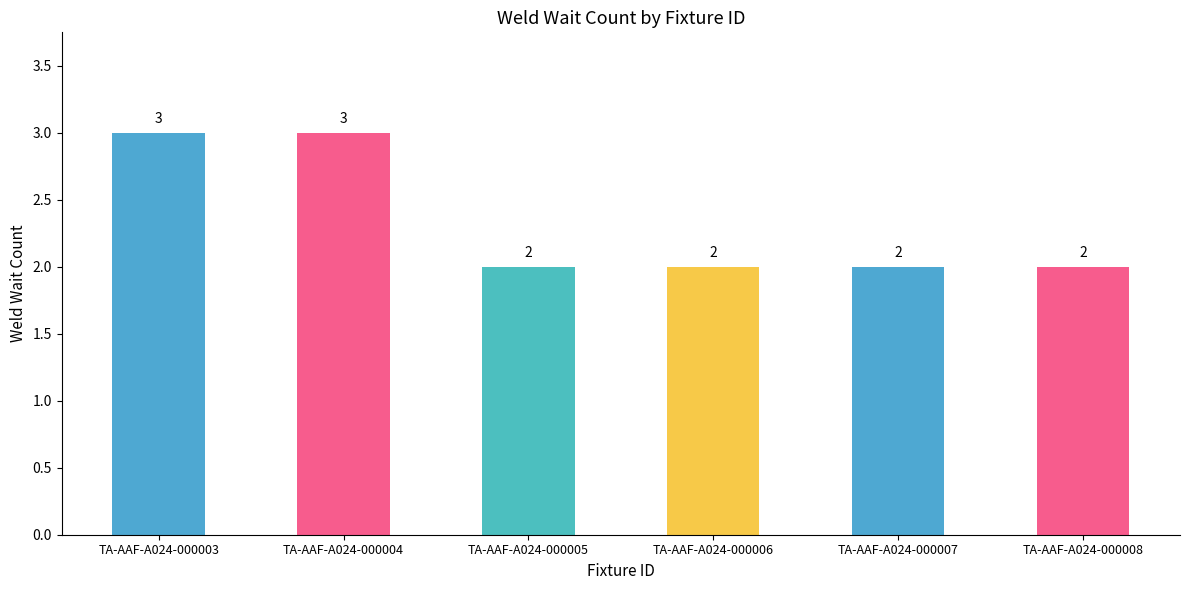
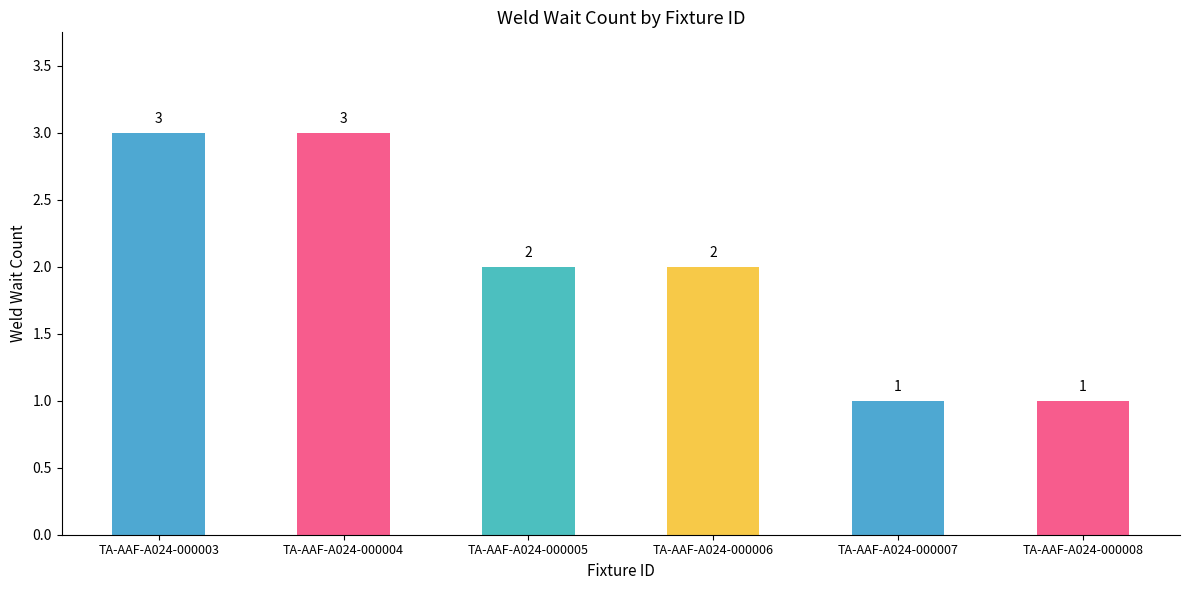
  {
    "TA-AAF-A024-000003": 3,
    "TA-AAF-A024-000004": 3,
    "TA-AAF-A024-000005": 2,
    "TA-AAF-A024-000006": 2,
-   "TA-AAF-A024-000007": 2,
-   "TA-AAF-A024-000008": 2
+   "TA-AAF-A024-000007": 1,
+   "TA-AAF-A024-000008": 1
  }
